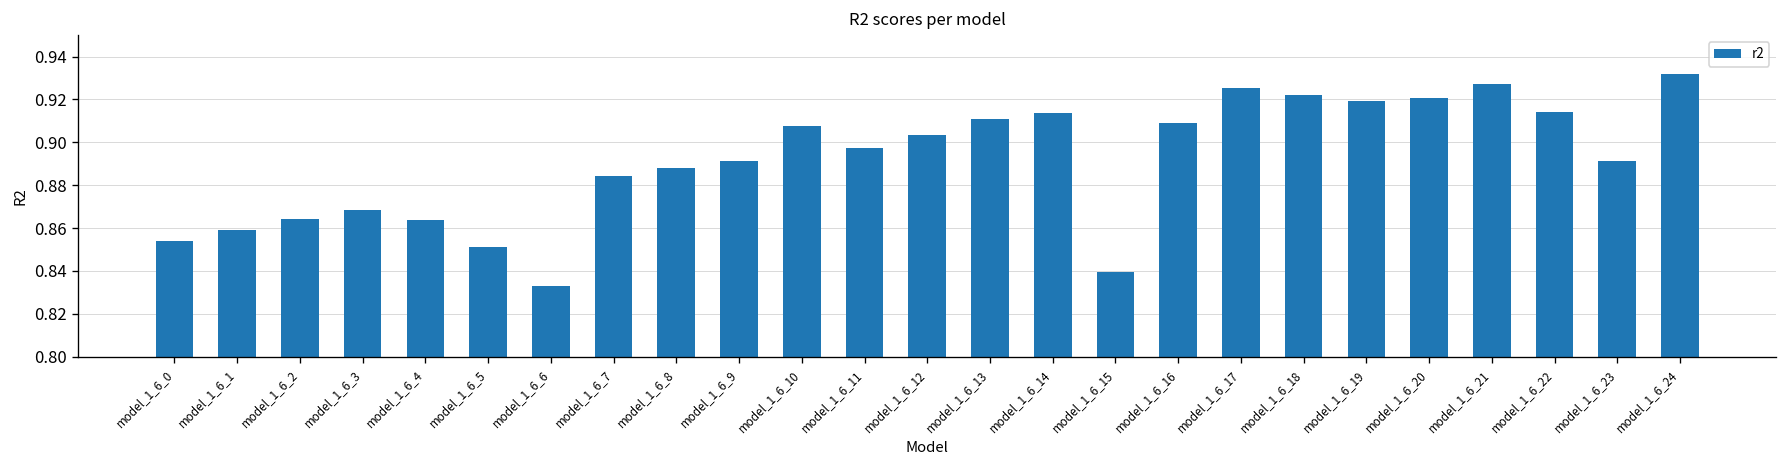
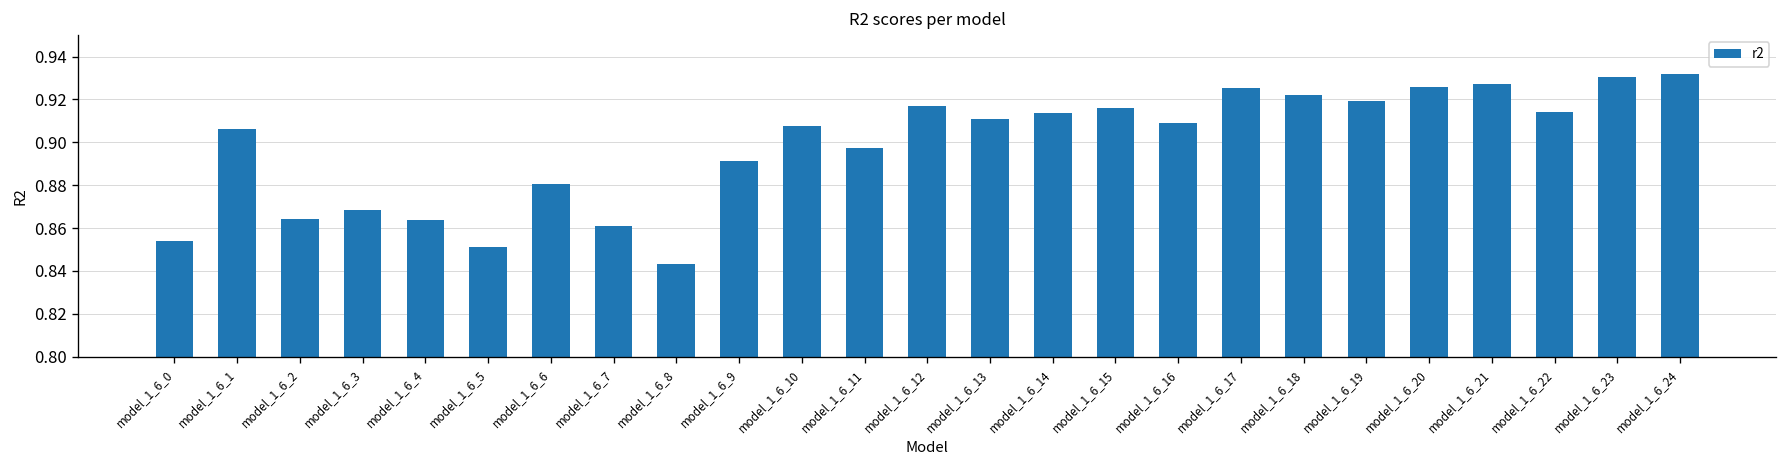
  {
    "model_1_6_0": 0.854,
-   "model_1_6_1": 0.859,
+   "model_1_6_1": 0.906,
    "model_1_6_2": 0.864,
    "model_1_6_3": 0.868,
    "model_1_6_4": 0.864,
    "model_1_6_5": 0.851,
-   "model_1_6_6": 0.833,
-   "model_1_6_7": 0.884,
-   "model_1_6_8": 0.888,
+   "model_1_6_6": 0.881,
+   "model_1_6_7": 0.861,
+   "model_1_6_8": 0.843,
    "model_1_6_9": 0.891,
    "model_1_6_10": 0.908,
    "model_1_6_11": 0.898,
-   "model_1_6_12": 0.903,
+   "model_1_6_12": 0.917,
    "model_1_6_13": 0.911,
    "model_1_6_14": 0.914,
-   "model_1_6_15": 0.839,
+   "model_1_6_15": 0.916,
    "model_1_6_16": 0.909,
    "model_1_6_17": 0.926,
    "model_1_6_18": 0.922,
    "model_1_6_19": 0.919,
-   "model_1_6_20": 0.921,
+   "model_1_6_20": 0.926,
    "model_1_6_21": 0.927,
    "model_1_6_22": 0.914,
-   "model_1_6_23": 0.891,
+   "model_1_6_23": 0.931,
    "model_1_6_24": 0.932
  }
